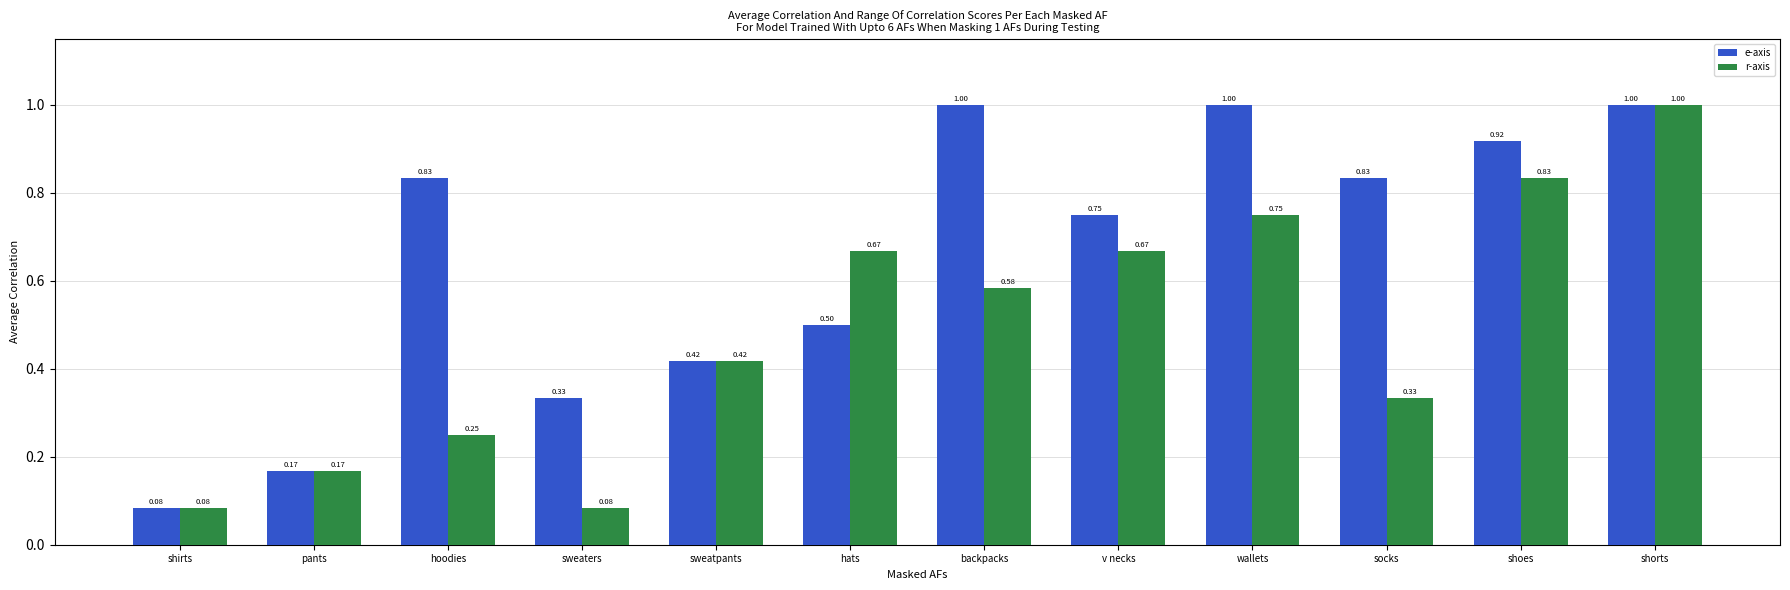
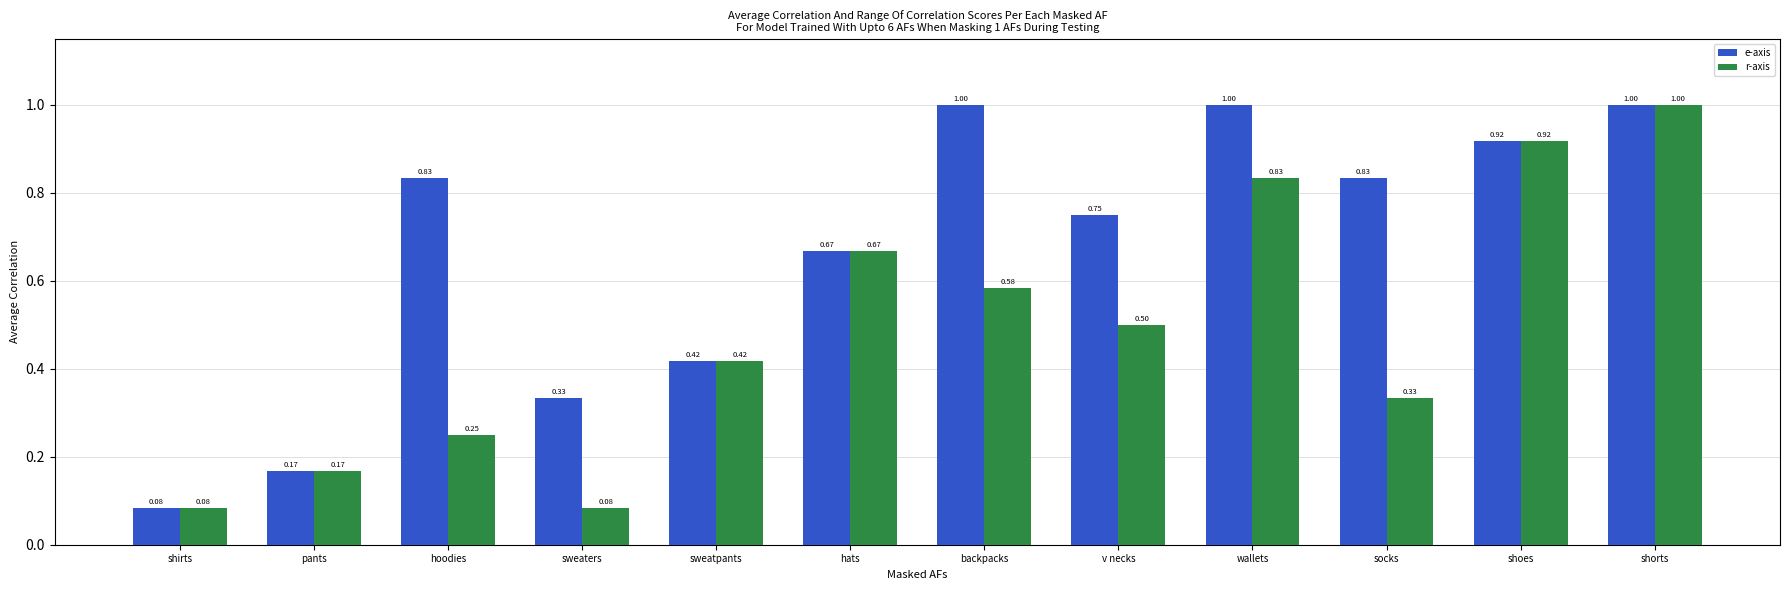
  {
    "e-axis": {
      "shirts": 0.08,
      "pants": 0.17,
      "hoodies": 0.83,
      "sweaters": 0.33,
      "sweatpants": 0.42,
-     "hats": 0.50,
+     "hats": 0.67,
      "backpacks": 1.00,
      "v necks": 0.75,
      "wallets": 1.00,
      "socks": 0.83,
      "shoes": 0.92,
      "shorts": 1.00
    },
    "r-axis": {
      "shirts": 0.08,
      "pants": 0.17,
      "hoodies": 0.25,
      "sweaters": 0.08,
      "sweatpants": 0.42,
      "hats": 0.67,
      "backpacks": 0.58,
-     "v necks": 0.67,
-     "wallets": 0.75,
+     "v necks": 0.50,
+     "wallets": 0.83,
      "socks": 0.33,
-     "shoes": 0.83,
+     "shoes": 0.92,
      "shorts": 1.00
    }
  }
